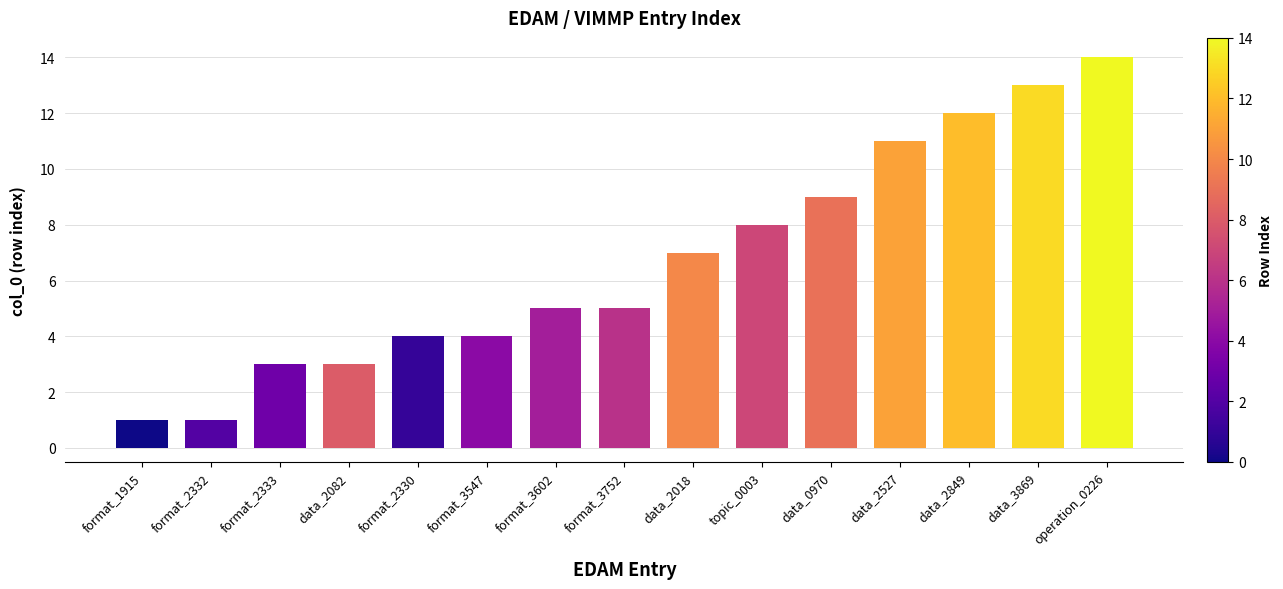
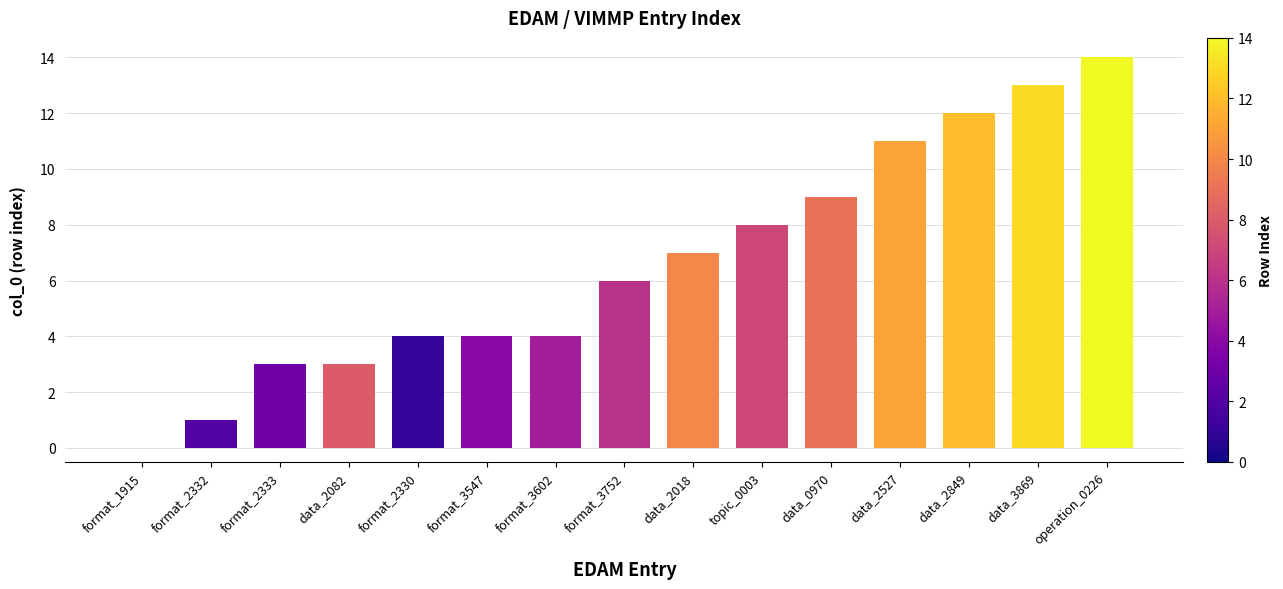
  {
-   "format_1915": 1,
+   "format_1915": 0,
    "format_2332": 1,
    "format_2333": 3,
    "data_2082": 3,
    "format_2330": 4,
    "format_3547": 4,
-   "format_3602": 5,
-   "format_3752": 5,
+   "format_3602": 4,
+   "format_3752": 6,
    "data_2018": 7,
    "topic_0003": 8,
    "data_0970": 9,
    "data_2527": 11,
    "data_2849": 12,
    "data_3869": 13,
    "operation_0226": 14
  }
